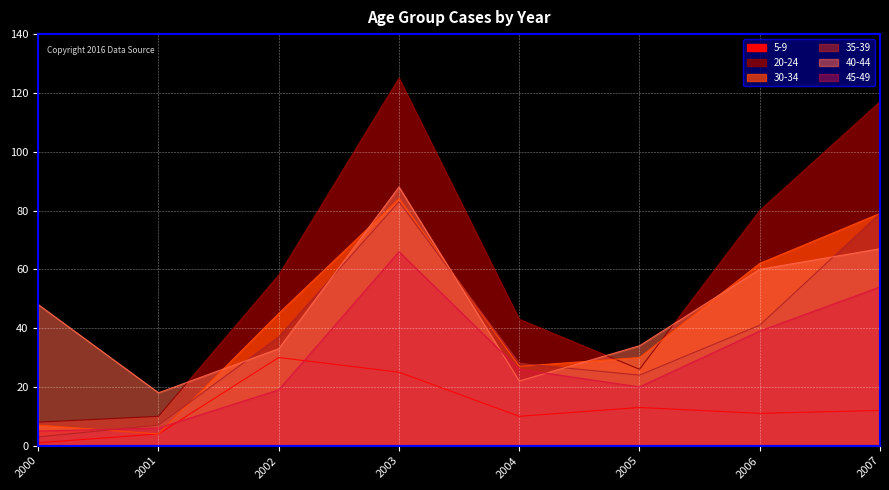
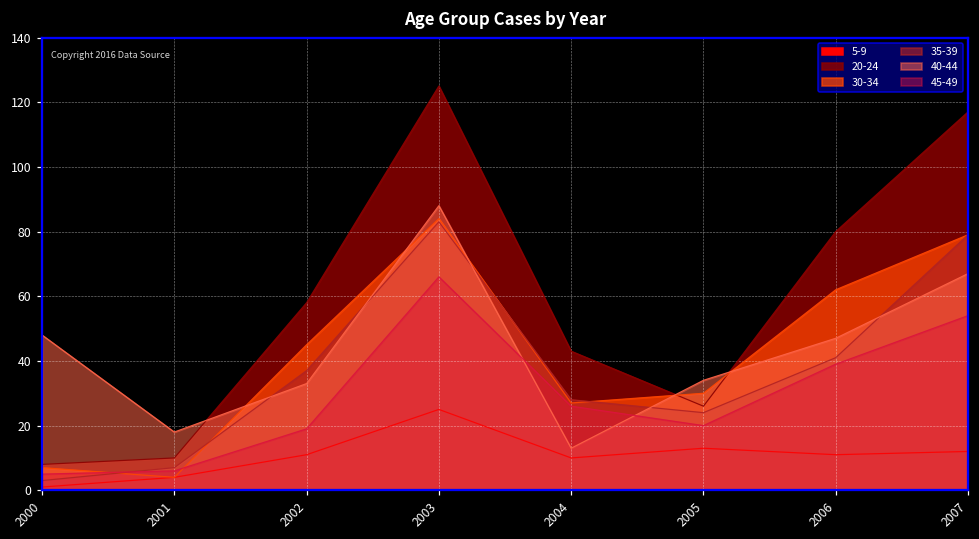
  {
    "5-9": {
      "2000": 1,
-     "2002": 30,
+     "2002": 11,
      "2003": 25,
      "2004": 10,
      "2005": 13,
      "2006": 11,
      "2007": 12
    },
    "30-34": {
      "2000": 7,
      "2002": 45,
      "2003": 84,
      "2004": 27,
      "2005": 30,
      "2006": 62
    },
    "40-44": {
      "2000": 48,
      "2001": 18,
      "2002": 33,
      "2003": 88,
-     "2004": 22,
+     "2004": 13,
      "2005": 34,
-     "2006": 60,
+     "2006": 47,
      "2007": 67
    }
  }
